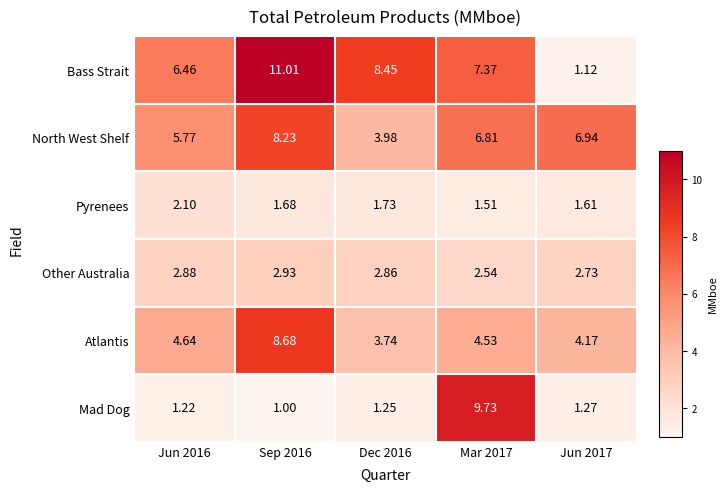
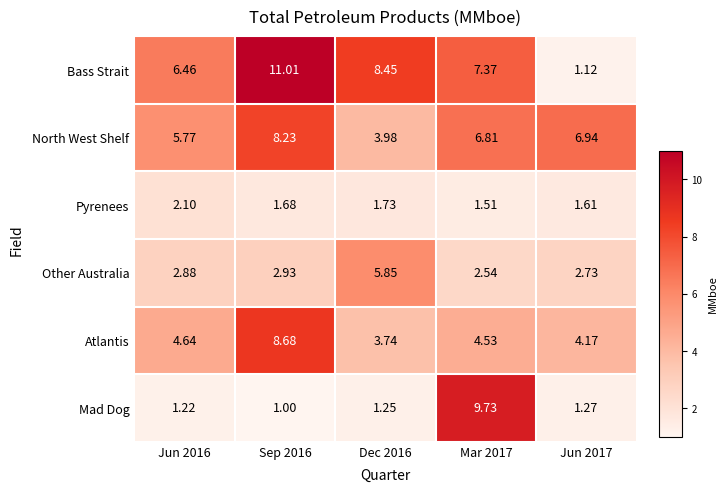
  {
    "Bass Strait": {
      "Jun 2016": 6.46,
      "Sep 2016": 11.01,
      "Dec 2016": 8.45,
      "Mar 2017": 7.37,
      "Jun 2017": 1.12
    },
    "North West Shelf": {
      "Jun 2016": 5.77,
      "Sep 2016": 8.23,
      "Dec 2016": 3.98,
      "Mar 2017": 6.81,
      "Jun 2017": 6.94
    },
    "Pyrenees": {
      "Jun 2016": 2.10,
      "Sep 2016": 1.68,
      "Dec 2016": 1.73,
      "Mar 2017": 1.51,
      "Jun 2017": 1.61
    },
    "Other Australia": {
      "Jun 2016": 2.88,
      "Sep 2016": 2.93,
-     "Dec 2016": 2.86,
+     "Dec 2016": 5.85,
      "Mar 2017": 2.54,
      "Jun 2017": 2.73
    },
    "Atlantis": {
      "Jun 2016": 4.64,
      "Sep 2016": 8.68,
      "Dec 2016": 3.74,
      "Mar 2017": 4.53,
      "Jun 2017": 4.17
    },
    "Mad Dog": {
      "Jun 2016": 1.22,
      "Sep 2016": 1.00,
      "Dec 2016": 1.25,
      "Mar 2017": 9.73,
      "Jun 2017": 1.27
    }
  }
